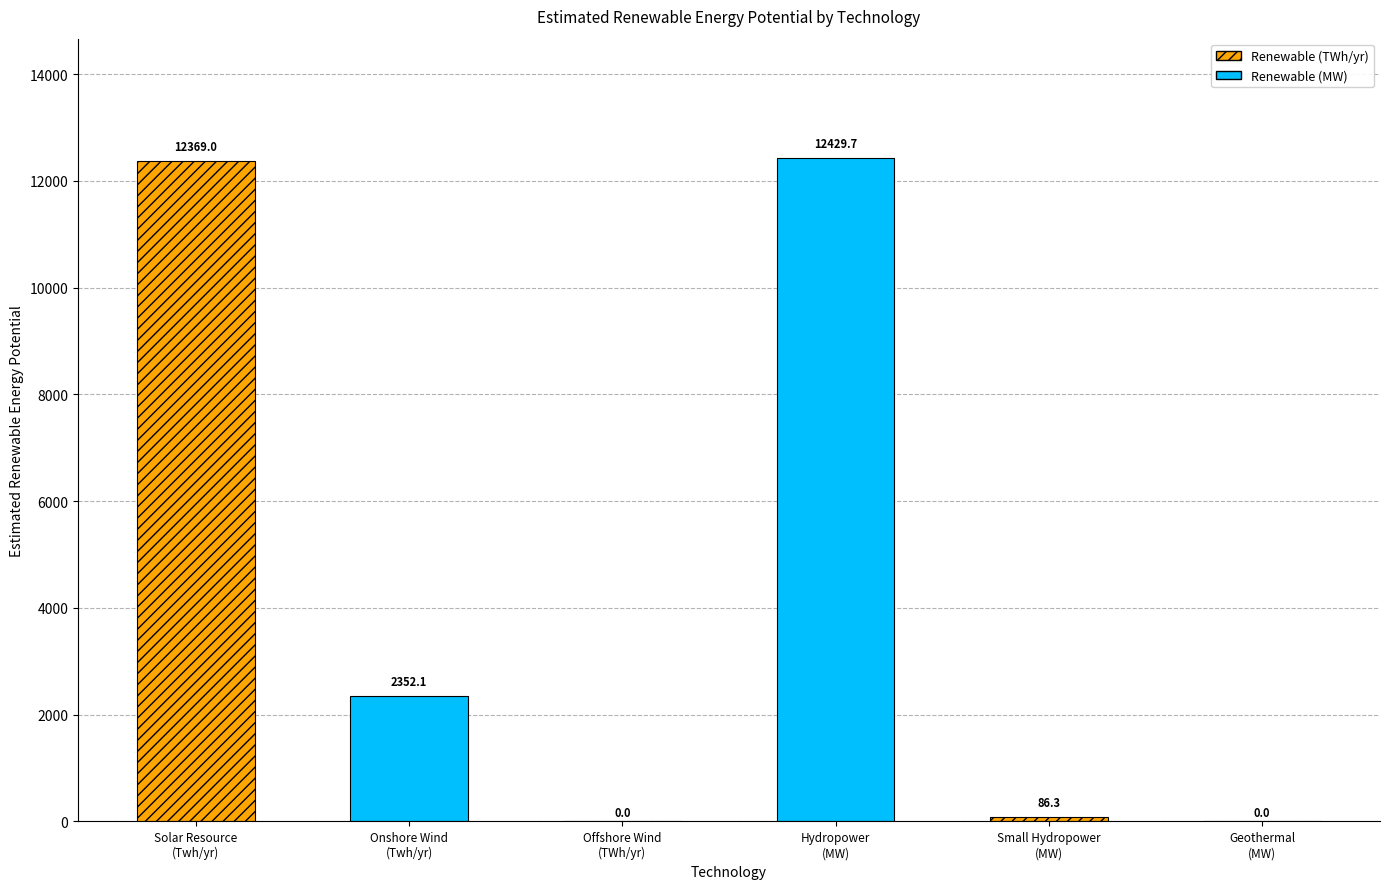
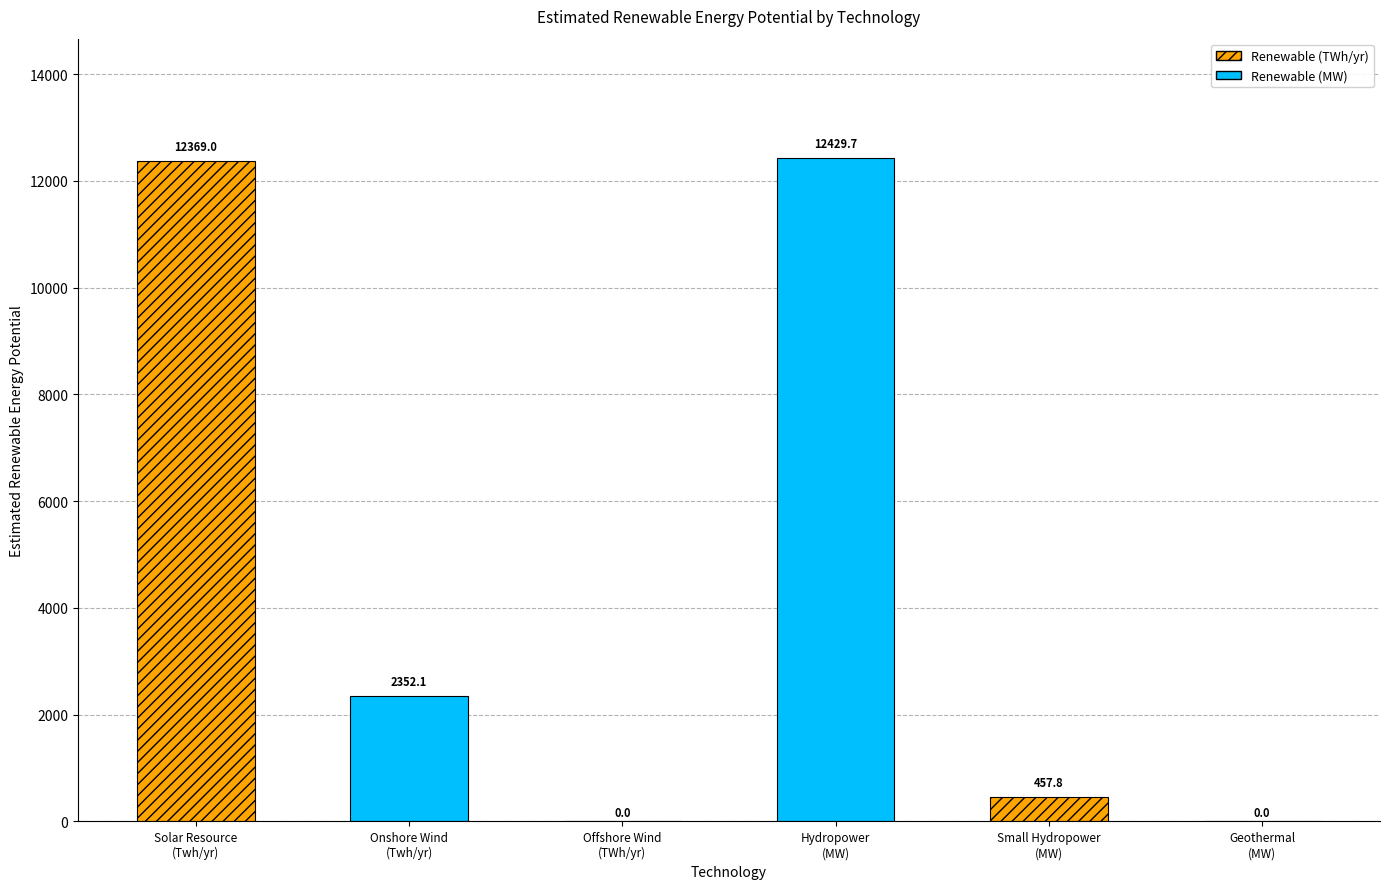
  {
    "Solar Resource (Twh/yr)": 12369.0,
    "Onshore Wind (Twh/yr)": 2352.1,
    "Offshore Wind (TWh/yr)": 0.0,
    "Hydropower (MW)": 12429.7,
-   "Small Hydropower (MW)": 86.3,
+   "Small Hydropower (MW)": 457.8,
    "Geothermal (MW)": 0.0
  }
